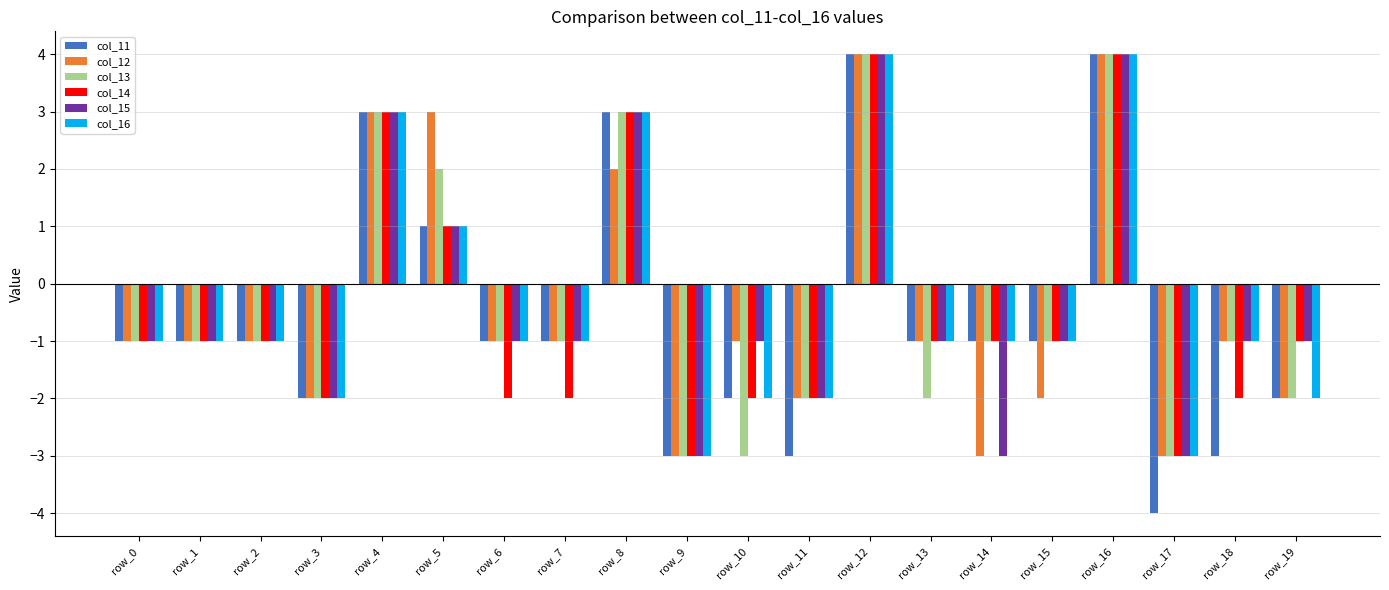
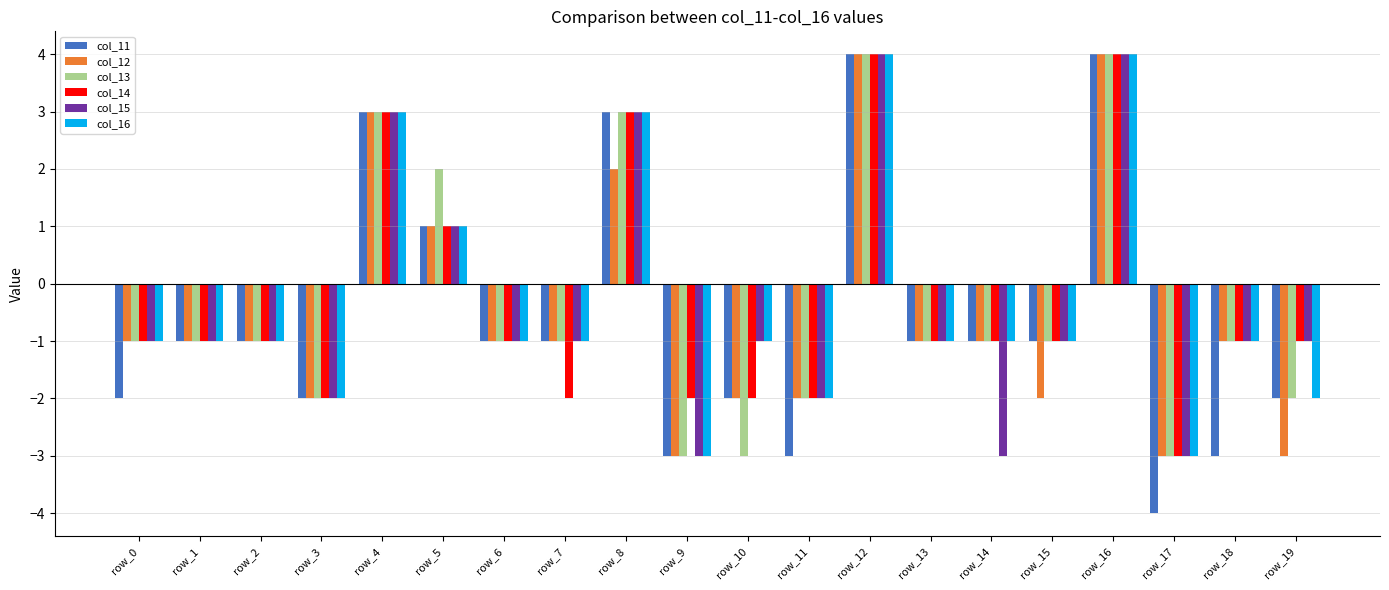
  {
    "col_11": {
-     "row_0": -1,
+     "row_0": -2,
      "row_1": -1,
      "row_2": -1,
      "row_3": -2,
      "row_4": 3,
      "row_5": 1,
      "row_6": -1,
      "row_7": -1,
      "row_8": 3,
      "row_9": -3,
      "row_10": -2,
      "row_11": -3,
      "row_12": 4,
      "row_13": -1,
      "row_14": -1,
      "row_15": -1,
      "row_16": 4,
      "row_17": -4,
      "row_18": -3,
      "row_19": -2
    },
    "col_12": {
      "row_0": -1,
      "row_1": -1,
      "row_2": -1,
      "row_3": -2,
      "row_4": 3,
-     "row_5": 3,
+     "row_5": 1,
      "row_6": -1,
      "row_7": -1,
      "row_8": 2,
      "row_9": -3,
-     "row_10": -1,
+     "row_10": -2,
      "row_11": -2,
      "row_12": 4,
      "row_13": -1,
-     "row_14": -3,
+     "row_14": -1,
      "row_15": -2,
      "row_16": 4,
      "row_17": -3,
      "row_18": -1,
-     "row_19": -2
+     "row_19": -3
    },
    "col_13": {
      "row_0": -1,
      "row_1": -1,
      "row_2": -1,
      "row_3": -2,
      "row_4": 3,
      "row_5": 2,
      "row_6": -1,
      "row_7": -1,
      "row_8": 3,
      "row_9": -3,
      "row_10": -3,
      "row_11": -2,
      "row_12": 4,
-     "row_13": -2,
+     "row_13": -1,
      "row_14": -1,
      "row_15": -1,
      "row_16": 4,
      "row_17": -3,
      "row_18": -1,
      "row_19": -2
    },
    "col_14": {
      "row_0": -1,
      "row_1": -1,
      "row_2": -1,
      "row_3": -2,
      "row_4": 3,
      "row_5": 1,
-     "row_6": -2,
+     "row_6": -1,
      "row_7": -2,
      "row_8": 3,
-     "row_9": -3,
+     "row_9": -2,
      "row_10": -2,
      "row_11": -2,
      "row_12": 4,
      "row_13": -1,
      "row_14": -1,
      "row_15": -1,
      "row_16": 4,
      "row_17": -3,
-     "row_18": -2,
+     "row_18": -1,
      "row_19": -1
    },
    "col_15": {
      "row_0": -1,
      "row_1": -1,
      "row_2": -1,
      "row_3": -2,
      "row_4": 3,
      "row_5": 1,
      "row_6": -1,
      "row_7": -1,
      "row_8": 3,
      "row_9": -3,
      "row_10": -1,
      "row_11": -2,
      "row_12": 4,
      "row_13": -1,
      "row_14": -3,
      "row_15": -1,
      "row_16": 4,
      "row_17": -3,
      "row_18": -1,
      "row_19": -1
    },
    "col_16": {
      "row_0": -1,
      "row_1": -1,
      "row_2": -1,
      "row_3": -2,
      "row_4": 3,
      "row_5": 1,
      "row_6": -1,
      "row_7": -1,
      "row_8": 3,
      "row_9": -3,
-     "row_10": -2,
+     "row_10": -1,
      "row_11": -2,
      "row_12": 4,
      "row_13": -1,
      "row_14": -1,
      "row_15": -1,
      "row_16": 4,
      "row_17": -3,
      "row_18": -1,
      "row_19": -2
    }
  }
